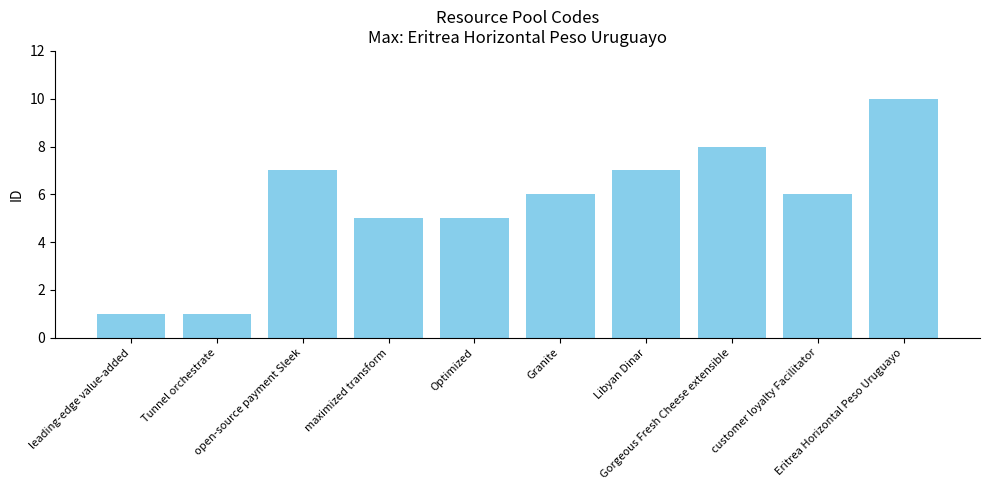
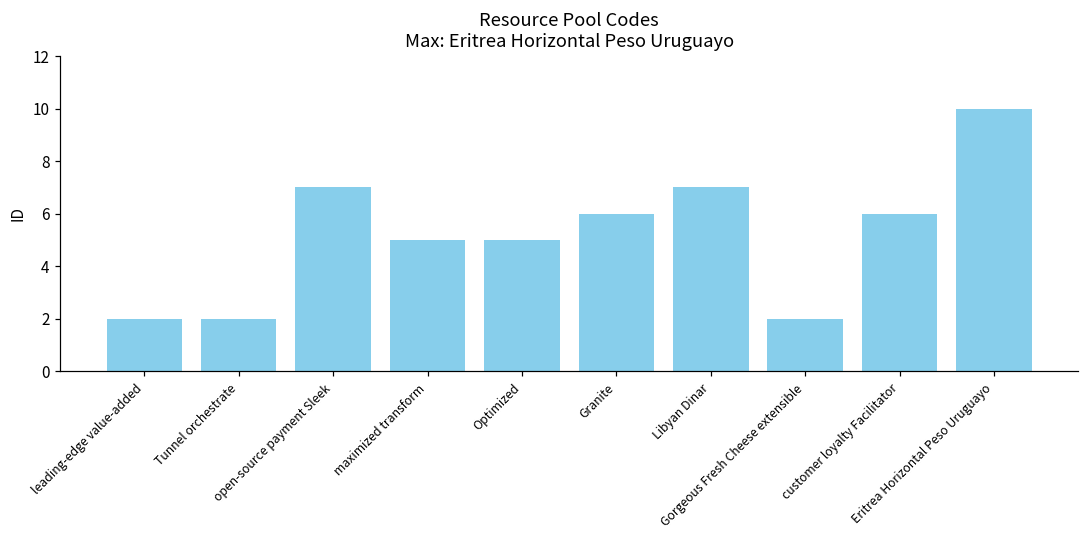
  {
-   "leading-edge value-added": 1,
-   "Tunnel orchestrate": 1,
+   "leading-edge value-added": 2,
+   "Tunnel orchestrate": 2,
    "open-source payment Sleek": 7,
    "maximized transform": 5,
    "Optimized": 5,
    "Granite": 6,
    "Libyan Dinar": 7,
-   "Gorgeous Fresh Cheese extensible": 8,
+   "Gorgeous Fresh Cheese extensible": 2,
    "customer loyalty Facilitator": 6,
    "Eritrea Horizontal Peso Uruguayo": 10
  }
